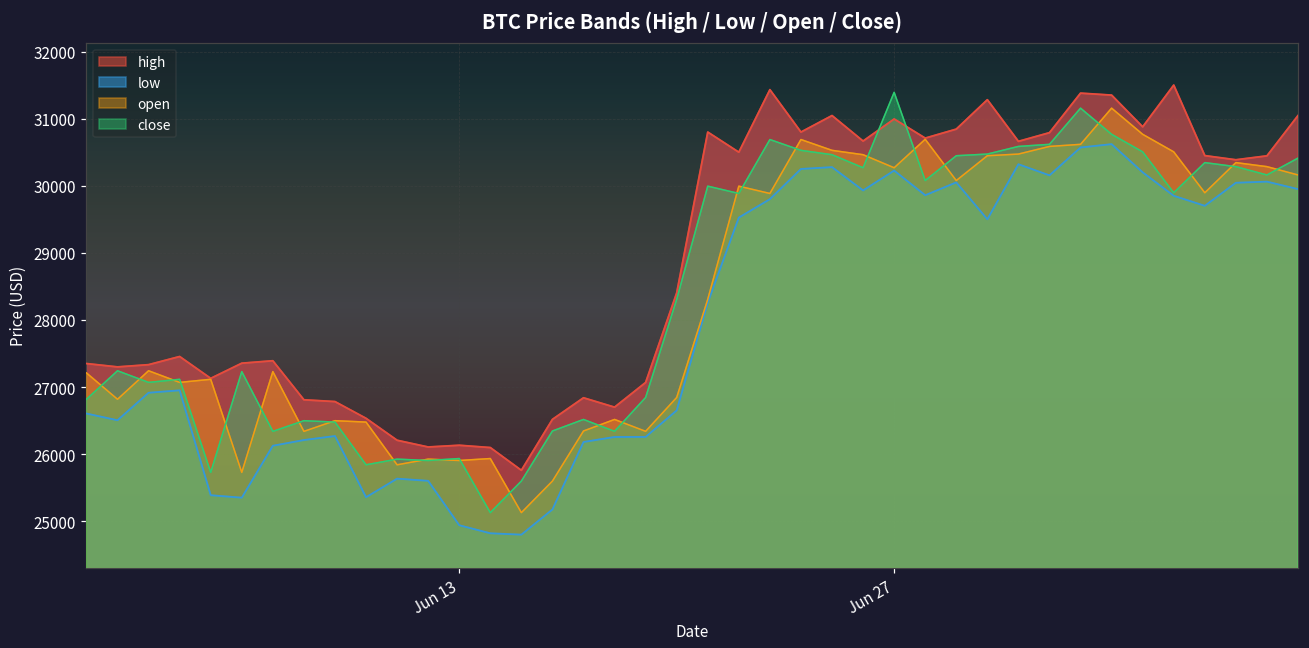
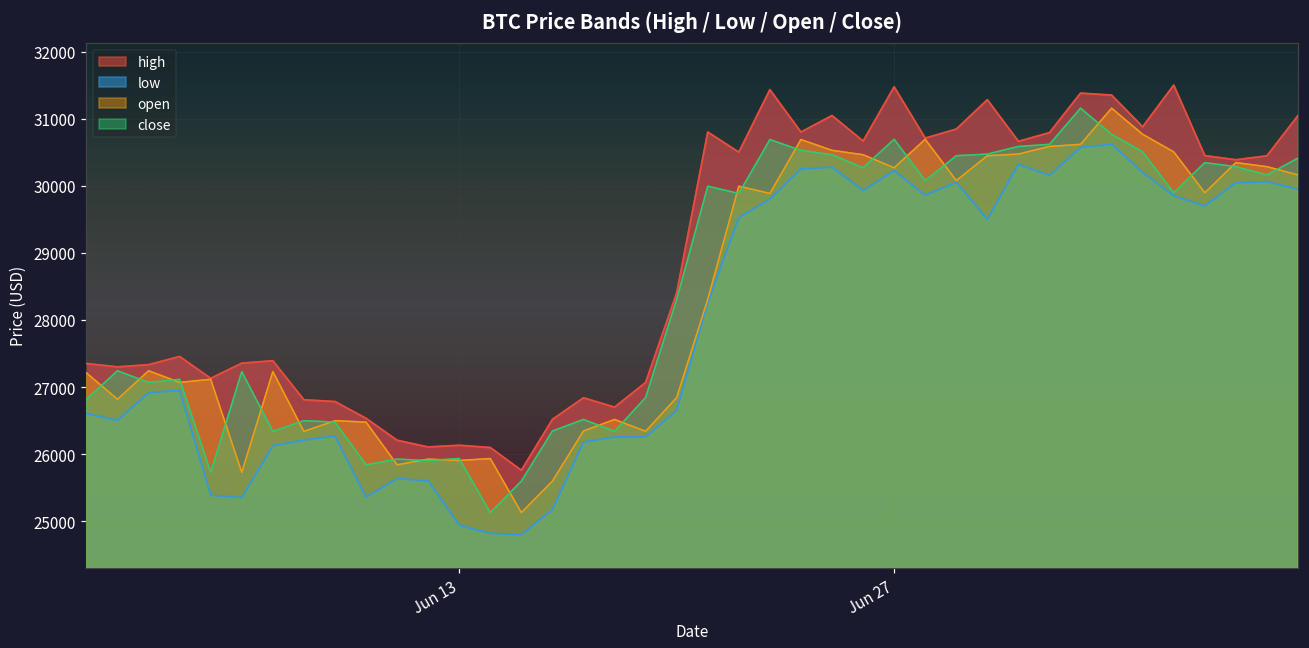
  {
    "high": {
      "Jun 13": 26100,
-     "Jun 27": 31000
+     "Jun 27": 31500
    },
    "low": {
      "Jun 13": 24900,
      "Jun 27": 30200
    },
    "open": {
      "Jun 27": 30300
    },
    "close": {
-     "Jun 27": 31400
+     "Jun 27": 30700
    }
  }
